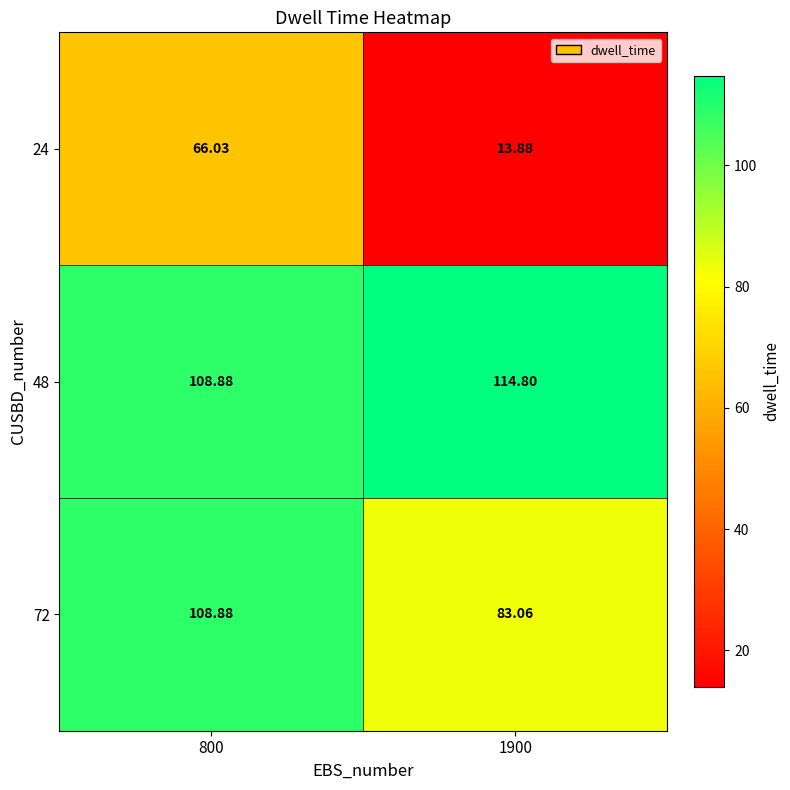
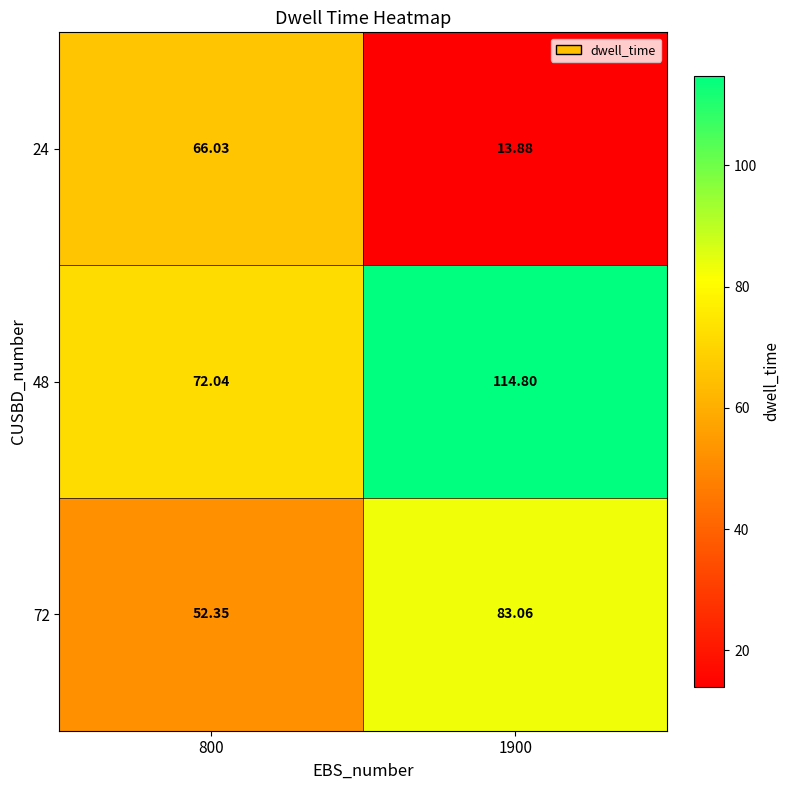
  {
    "24": {
      "800": 66.03,
      "1900": 13.88
    },
    "48": {
-     "800": 108.88,
+     "800": 72.04,
      "1900": 114.80
    },
    "72": {
-     "800": 108.88,
+     "800": 52.35,
      "1900": 83.06
    }
  }
